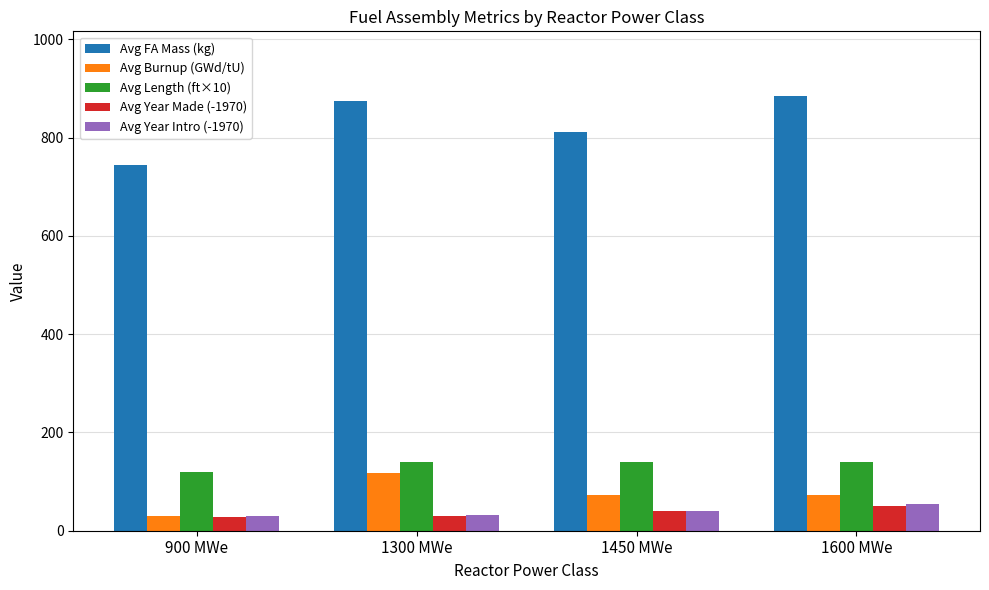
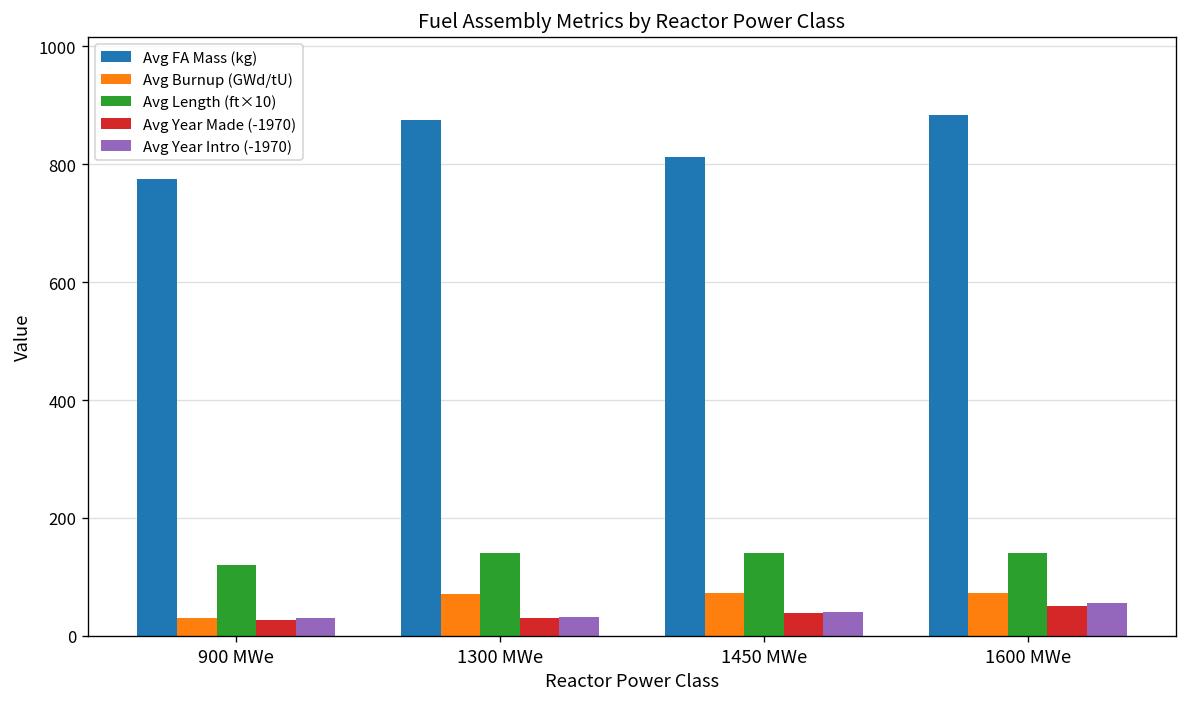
  {
    "Avg FA Mass (kg)": {
-     "900 MWe": 740,
+     "900 MWe": 780,
      "1300 MWe": 870,
      "1450 MWe": 810,
      "1600 MWe": 880
    },
    "Avg Burnup (GWd/tU)": {
      "900 MWe": 30,
-     "1300 MWe": 120,
+     "1300 MWe": 70,
      "1450 MWe": 70,
      "1600 MWe": 70
    },
    "Avg Length (ft×10)": {
      "900 MWe": 120,
      "1300 MWe": 140,
      "1450 MWe": 140,
      "1600 MWe": 140
    },
    "Avg Year Made (-1970)": {
      "900 MWe": 30,
      "1300 MWe": 30,
      "1450 MWe": 40,
      "1600 MWe": 50
    },
    "Avg Year Intro (-1970)": {
      "900 MWe": 30,
      "1300 MWe": 30,
      "1450 MWe": 40,
      "1600 MWe": 60
    }
  }
